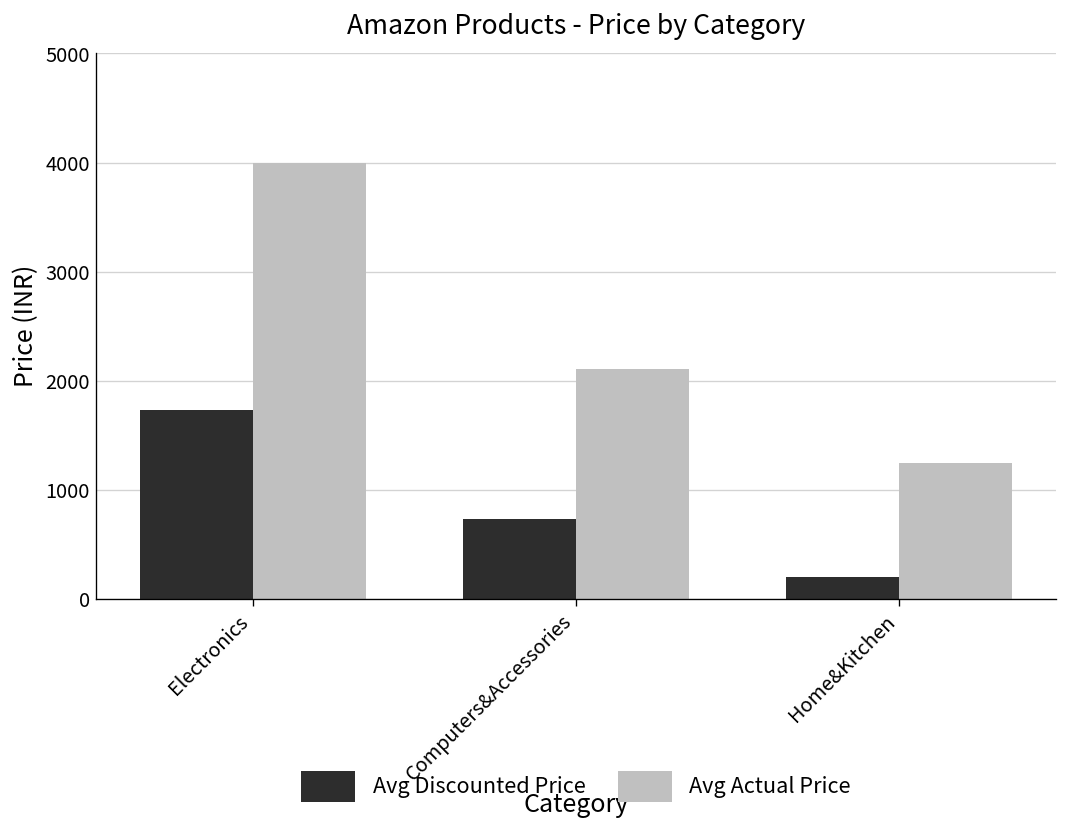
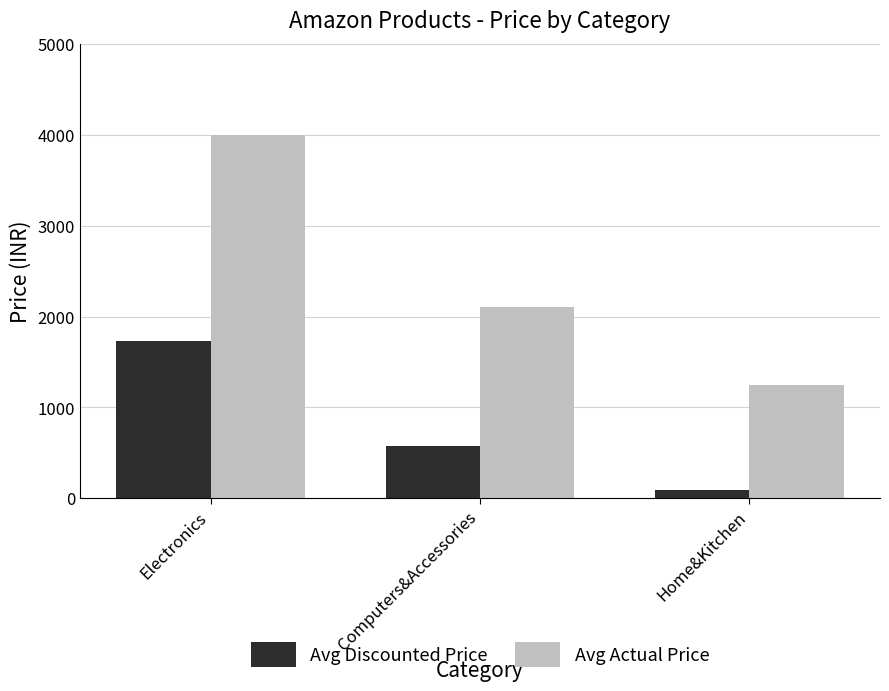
  {
    "Avg Discounted Price": {
      "Electronics": 1700,
-     "Computers&Accessories": 700,
-     "Home&Kitchen": 200
+     "Computers&Accessories": 600,
+     "Home&Kitchen": 100
    },
    "Avg Actual Price": {
      "Electronics": 4000,
      "Computers&Accessories": 2100,
      "Home&Kitchen": 1200
    }
  }
